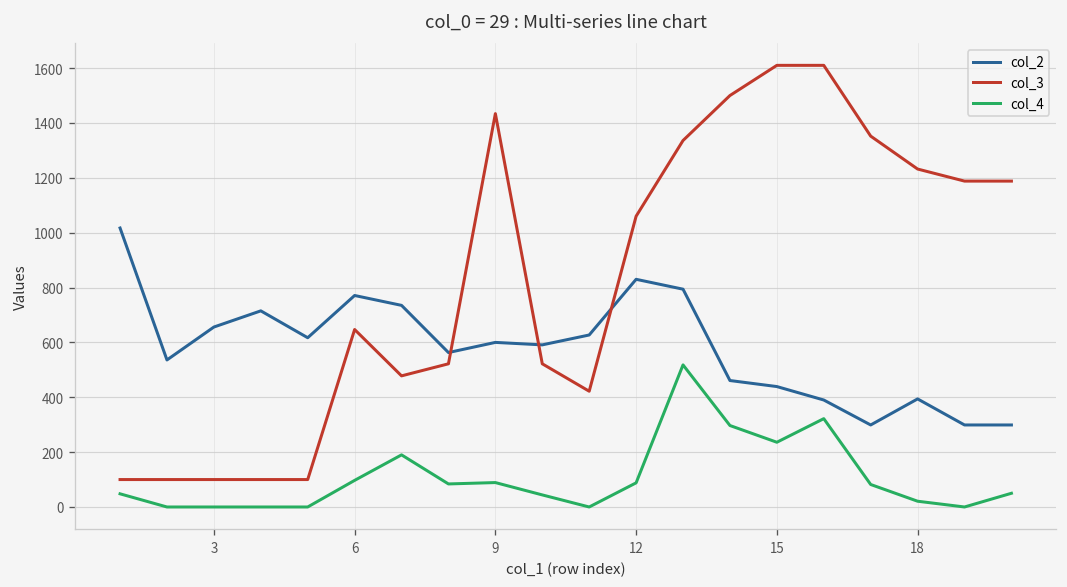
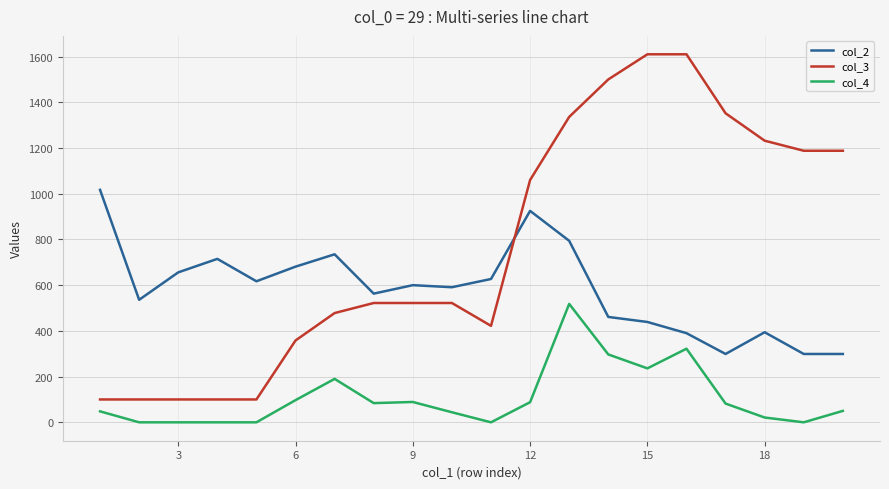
  {
    "col_2": {
      "3": 660,
-     "6": 770,
+     "6": 680,
      "9": 600,
-     "12": 830,
+     "12": 930,
      "15": 440,
      "18": 390
    },
    "col_3": {
      "3": 100,
-     "6": 650,
-     "9": 1430,
+     "6": 360,
+     "9": 520,
      "12": 1060,
      "15": 1610,
      "18": 1230
    },
    "col_4": {
      "3": 0,
      "6": 100,
      "9": 90,
      "12": 90,
      "15": 240,
      "18": 20
    }
  }
